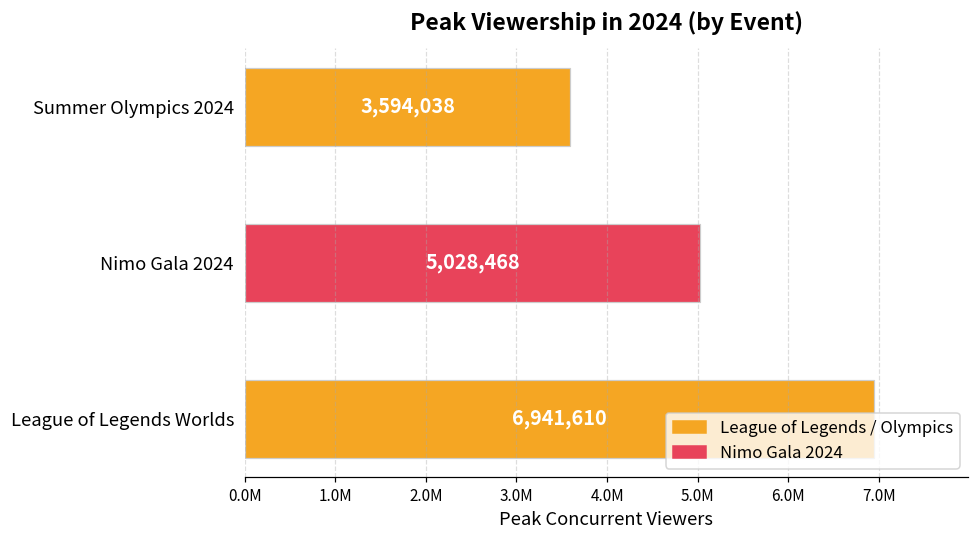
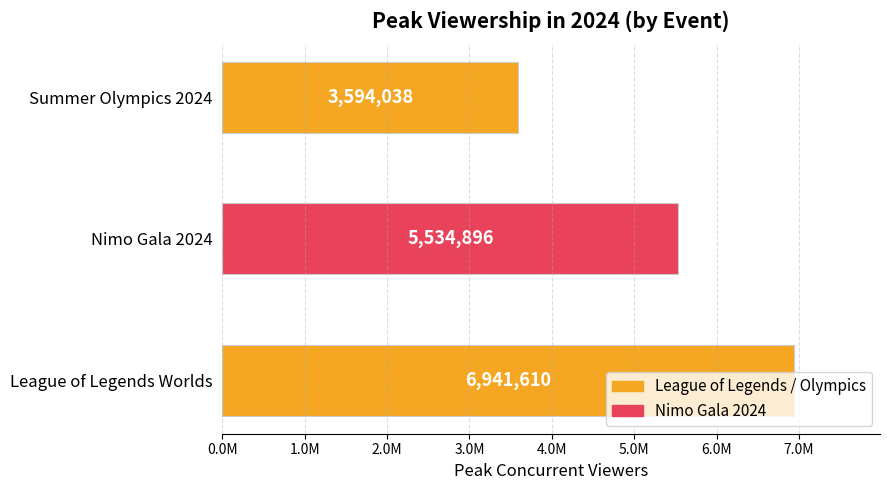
  {
    "Summer Olympics 2024": "3,594,038",
-   "Nimo Gala 2024": "5,028,468"
+   "Nimo Gala 2024": "5,534,896"
  }
